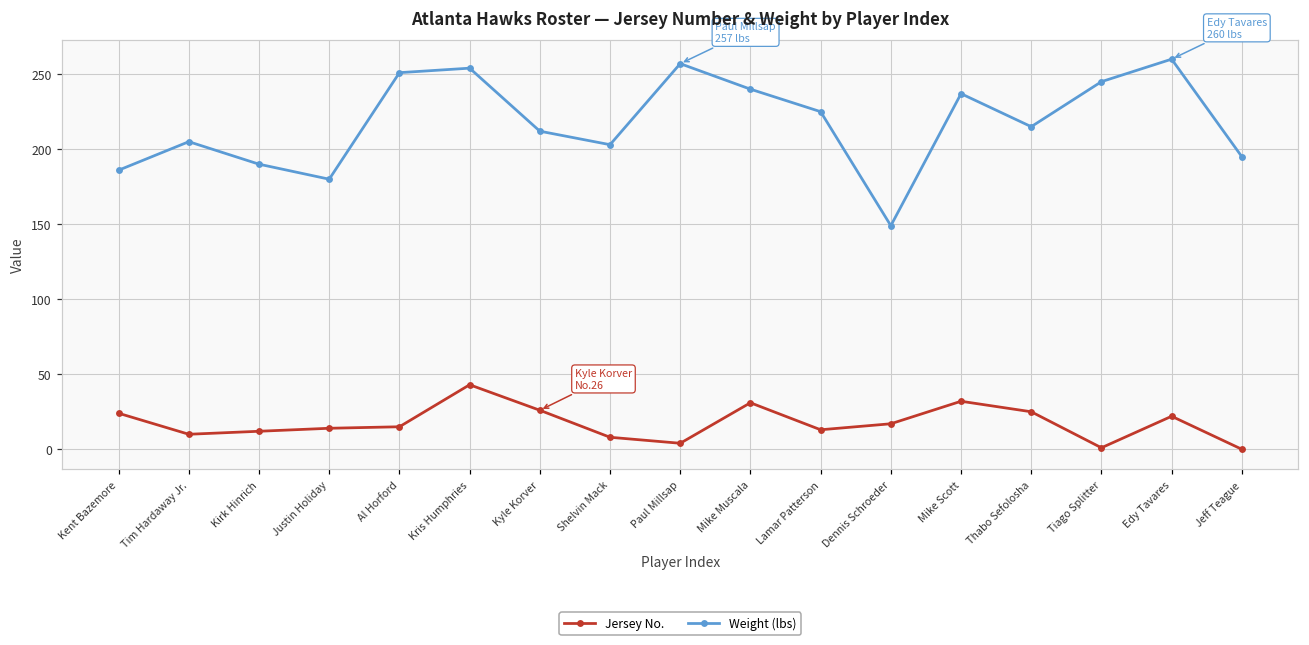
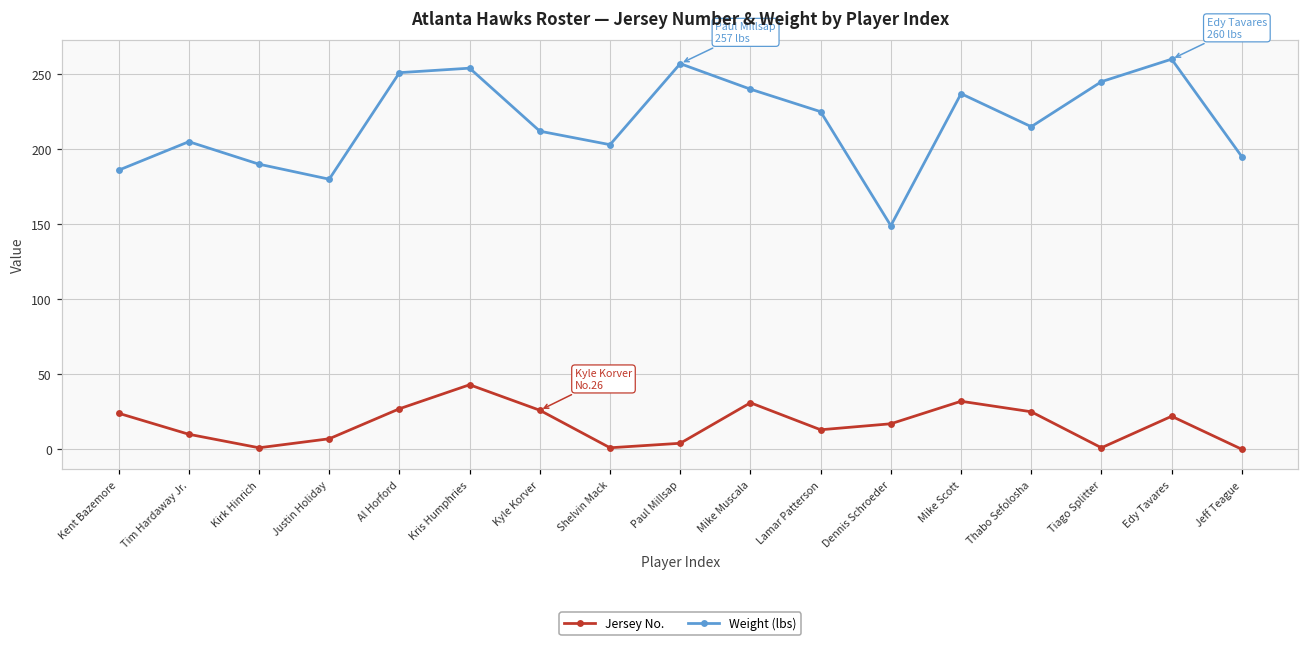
  {
    "Jersey No.": {
      "Kent Bazemore": 24,
      "Tim Hardaway Jr.": 10,
-     "Kirk Hinrich": 12,
-     "Justin Holiday": 14,
-     "Al Horford": 15,
+     "Kirk Hinrich": 1,
+     "Justin Holiday": 7,
+     "Al Horford": 27,
      "Kris Humphries": 43,
-     "Shelvin Mack": 8,
+     "Shelvin Mack": 1,
      "Paul Millsap": 4,
      "Mike Muscala": 31,
      "Lamar Patterson": 13,
      "Dennis Schroeder": 17,
      "Mike Scott": 32,
      "Thabo Sefolosha": 25,
      "Tiago Splitter": 1,
      "Edy Tavares": 22,
      "Jeff Teague": 0
    },
    "Weight (lbs)": {
      "Kent Bazemore": 186,
      "Tim Hardaway Jr.": 205,
      "Kirk Hinrich": 190,
      "Justin Holiday": 180,
      "Al Horford": 251,
      "Kris Humphries": 254,
      "Kyle Korver": 212,
      "Shelvin Mack": 203,
      "Mike Muscala": 240,
      "Lamar Patterson": 225,
      "Dennis Schroeder": 149,
      "Mike Scott": 237,
      "Thabo Sefolosha": 215,
      "Tiago Splitter": 245,
      "Jeff Teague": 195
    }
  }
